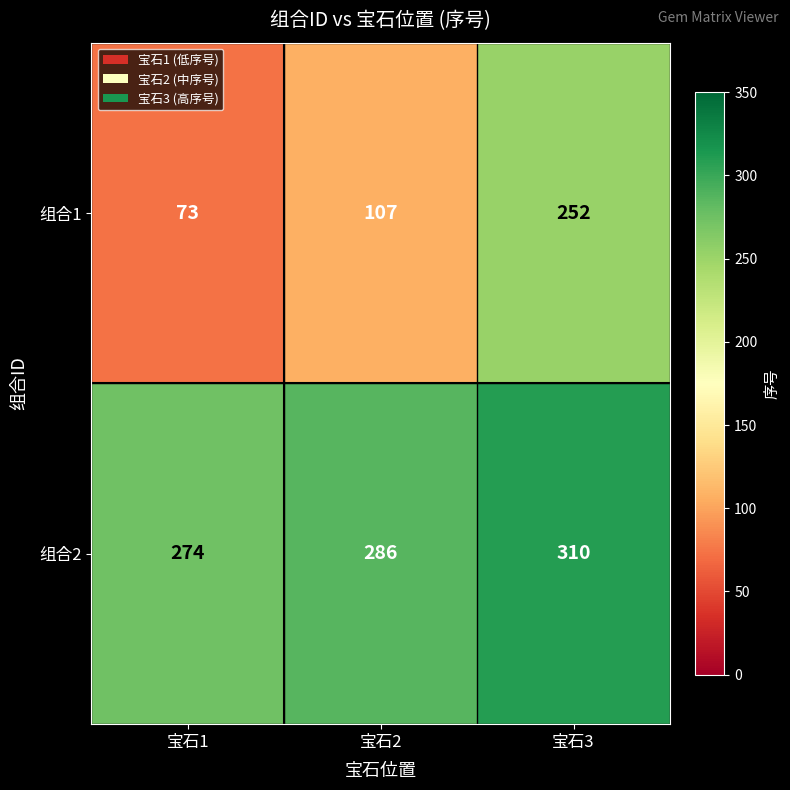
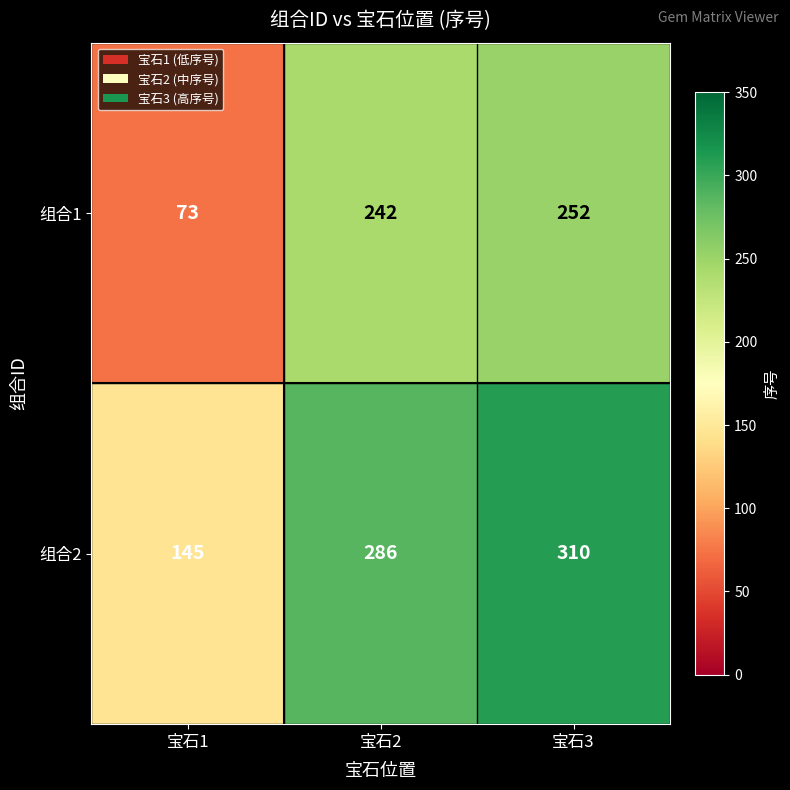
  {
    "组合1": {
      "宝石1": 73,
-     "宝石2": 107,
+     "宝石2": 242,
      "宝石3": 252
    },
    "组合2": {
-     "宝石1": 274,
+     "宝石1": 145,
      "宝石2": 286,
      "宝石3": 310
    }
  }
